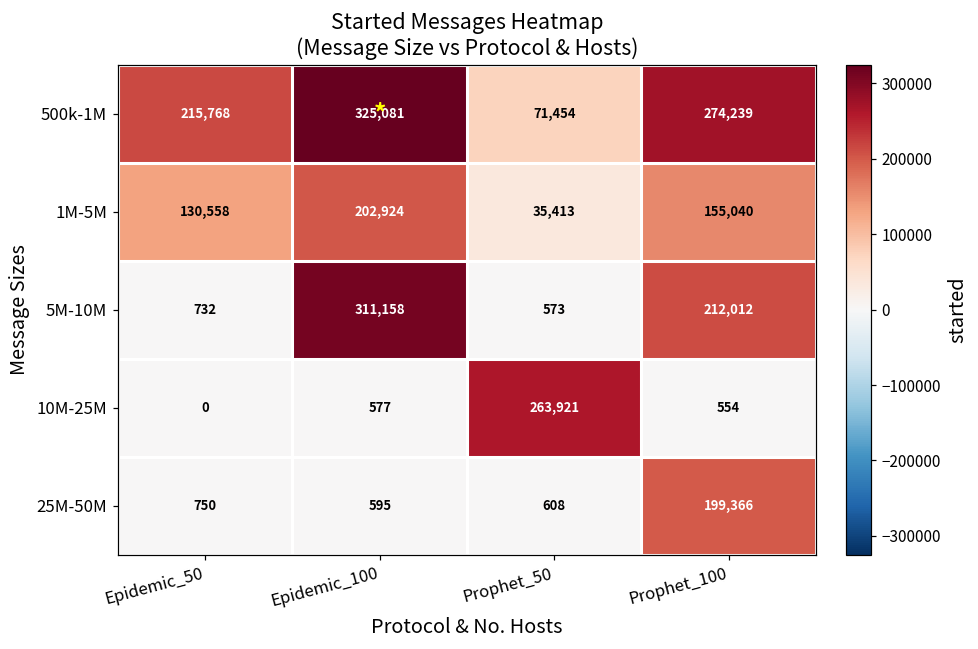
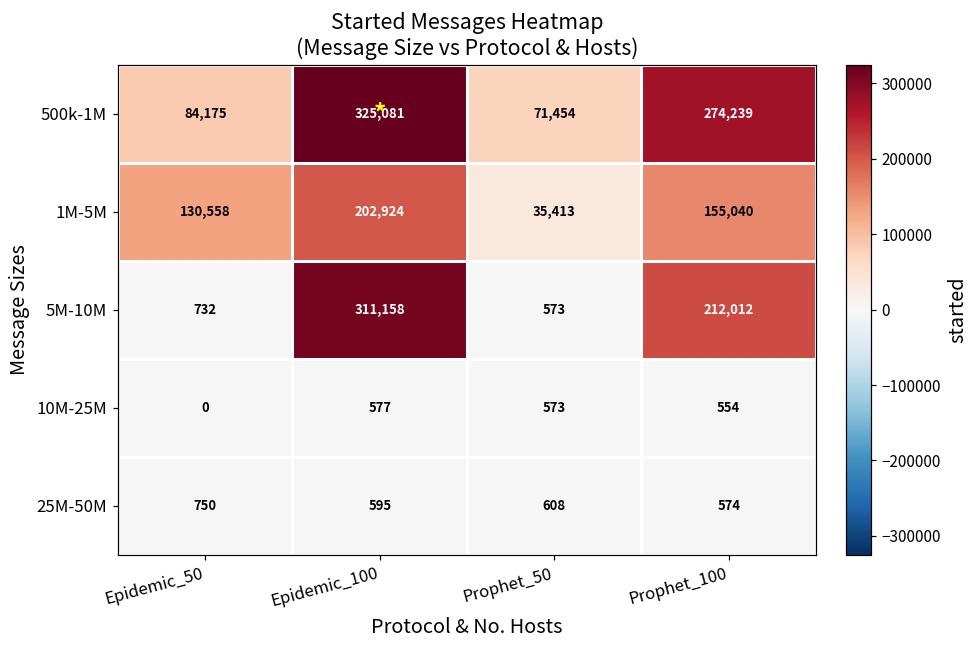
  {
    "500k-1M": {
-     "Epidemic_50": "215,768",
+     "Epidemic_50": "84,175",
      "Prophet_50": "71,454",
      "Prophet_100": "274,239"
    },
    "1M-5M": {
      "Epidemic_50": "130,558",
      "Epidemic_100": "202,924",
      "Prophet_50": "35,413",
      "Prophet_100": "155,040"
    },
    "5M-10M": {
      "Epidemic_50": "732",
      "Epidemic_100": "311,158",
      "Prophet_50": "573",
      "Prophet_100": "212,012"
    },
    "10M-25M": {
      "Epidemic_50": "0",
      "Epidemic_100": "577",
-     "Prophet_50": "263,921",
+     "Prophet_50": "573",
      "Prophet_100": "554"
    },
    "25M-50M": {
      "Epidemic_50": "750",
      "Epidemic_100": "595",
      "Prophet_50": "608",
-     "Prophet_100": "199,366"
+     "Prophet_100": "574"
    }
  }
